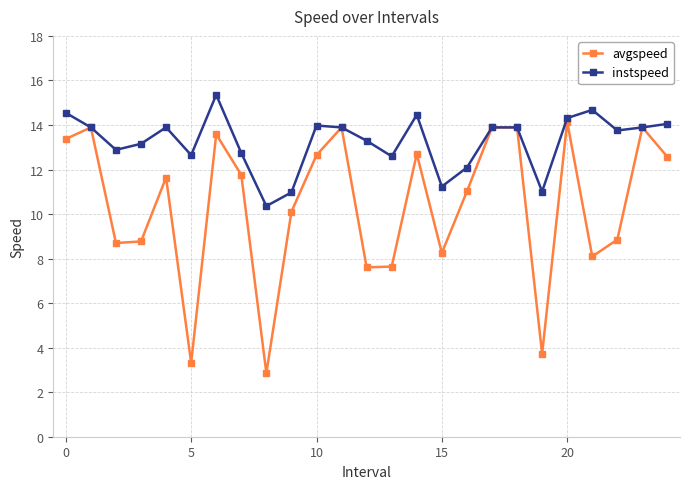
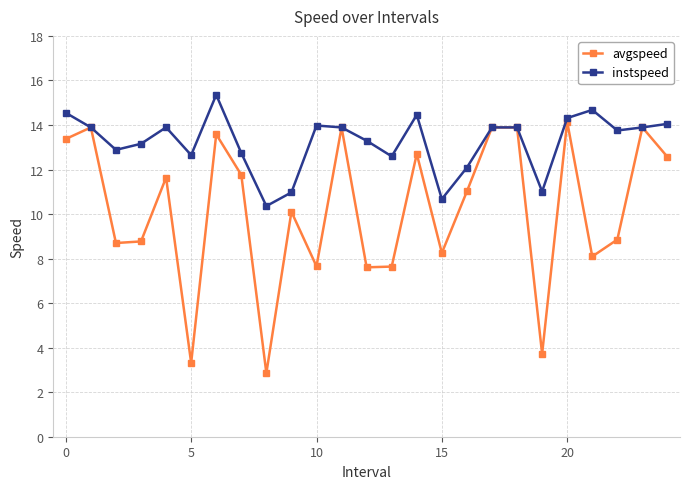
  {
    "avgspeed": {
      "0": 13.4,
      "5": 3.3,
-     "10": 12.6,
+     "10": 7.7,
      "15": 8.3,
      "20": 14.1
    },
    "instspeed": {
      "0": 14.5,
      "5": 12.6,
      "10": 14.0,
-     "15": 11.2,
+     "15": 10.7,
      "20": 14.3
    }
  }
